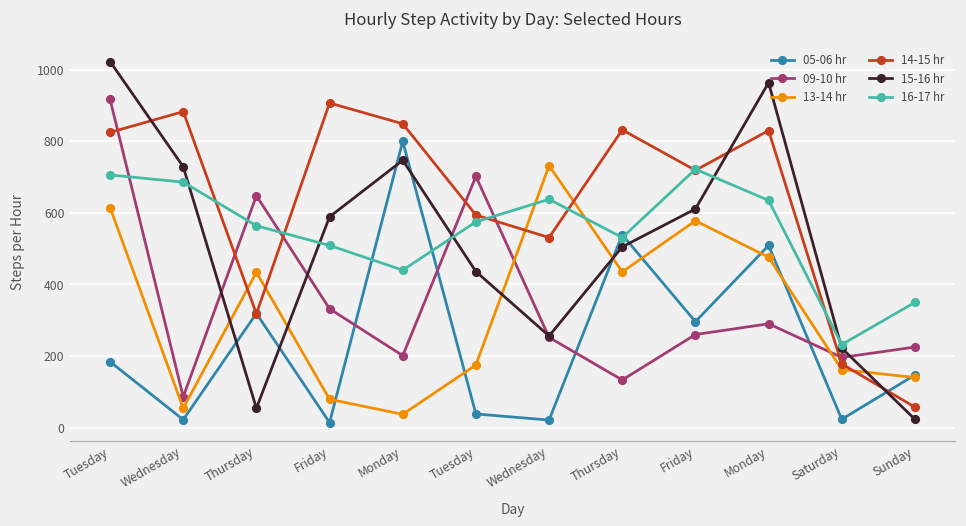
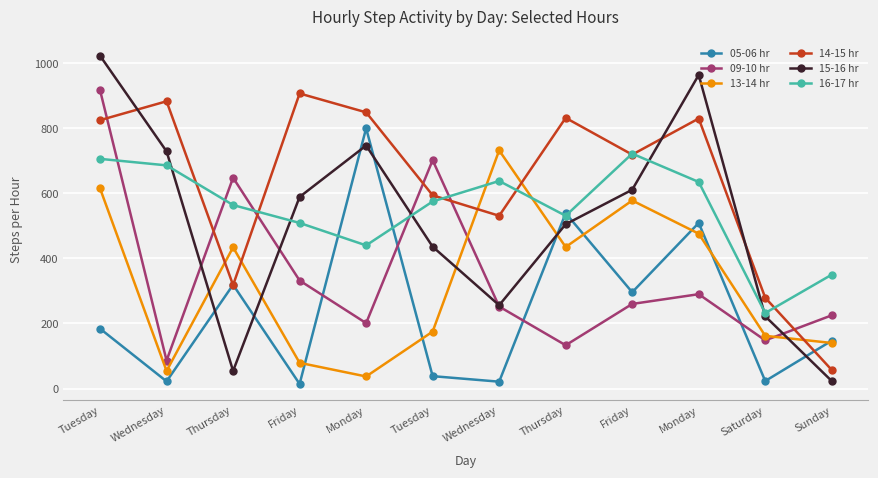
  {
    "09-10 hr": {
-     "Saturday": 200,
+     "Saturday": 150,
      "Sunday": 230
    },
    "13-14 hr": {
      "Saturday": 160
    },
    "14-15 hr": {
-     "Saturday": 180,
+     "Saturday": 280,
      "Sunday": 60
    },
    "15-16 hr": {
      "Saturday": 220,
      "Sunday": 20
    }
  }
